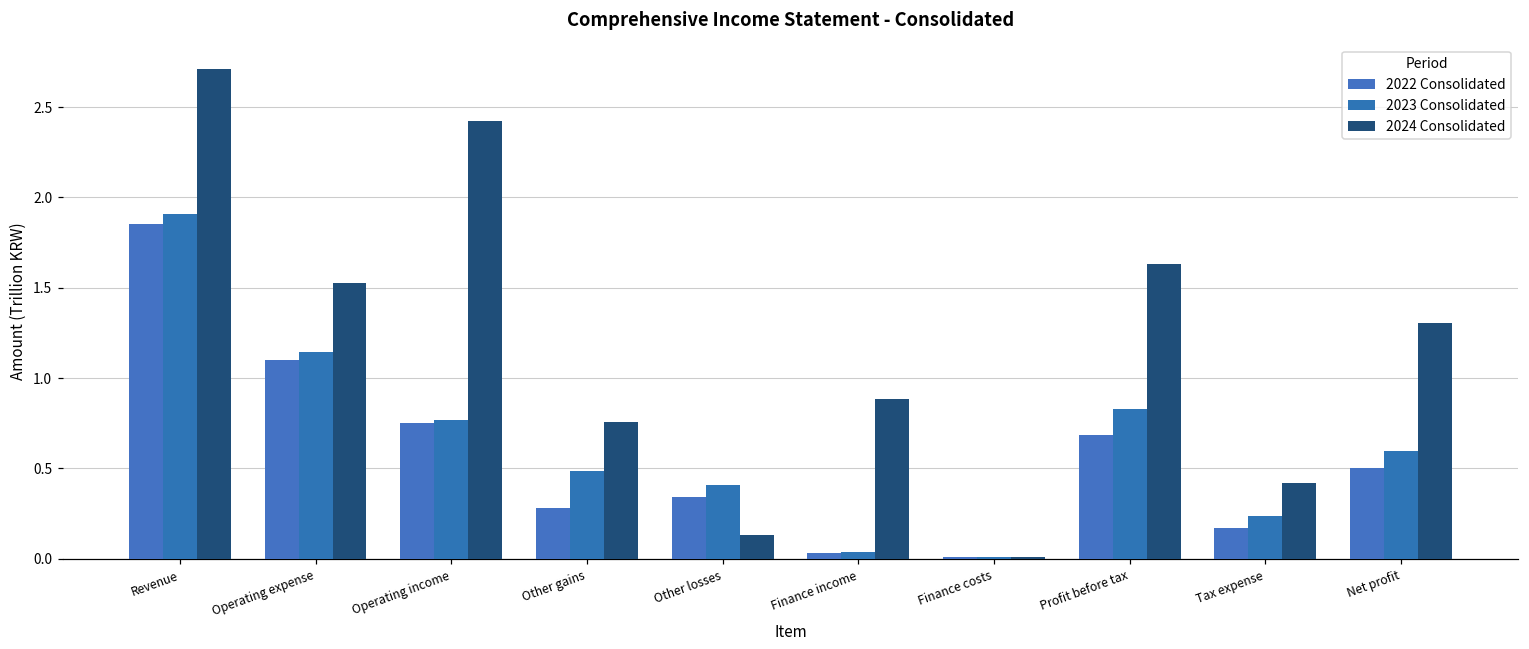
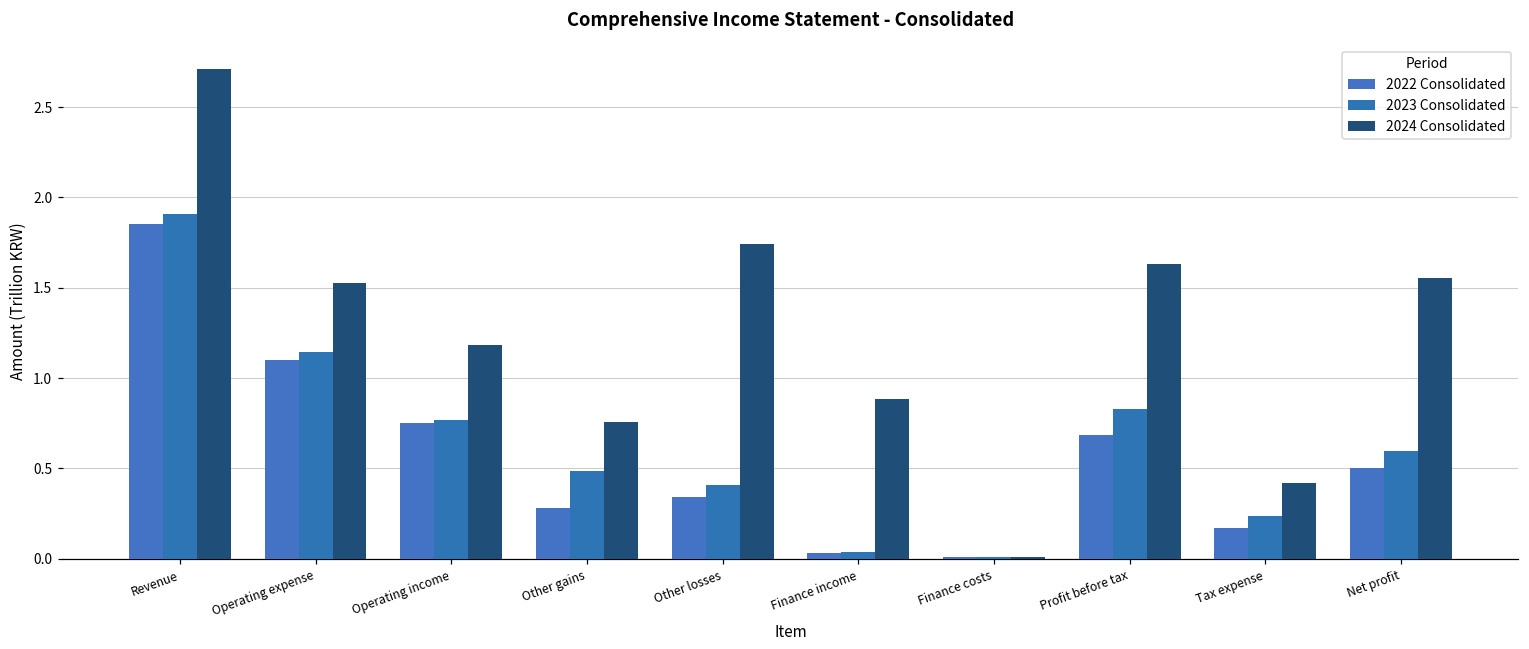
  {
    "2024 Consolidated": {
      "Revenue": 2.71,
      "Operating expense": 1.53,
-     "Operating income": 2.43,
+     "Operating income": 1.18,
      "Other gains": 0.75,
-     "Other losses": 0.13,
+     "Other losses": 1.74,
      "Finance income": 0.88,
      "Profit before tax": 1.63,
      "Tax expense": 0.42,
-     "Net profit": 1.30
+     "Net profit": 1.55
    }
  }
